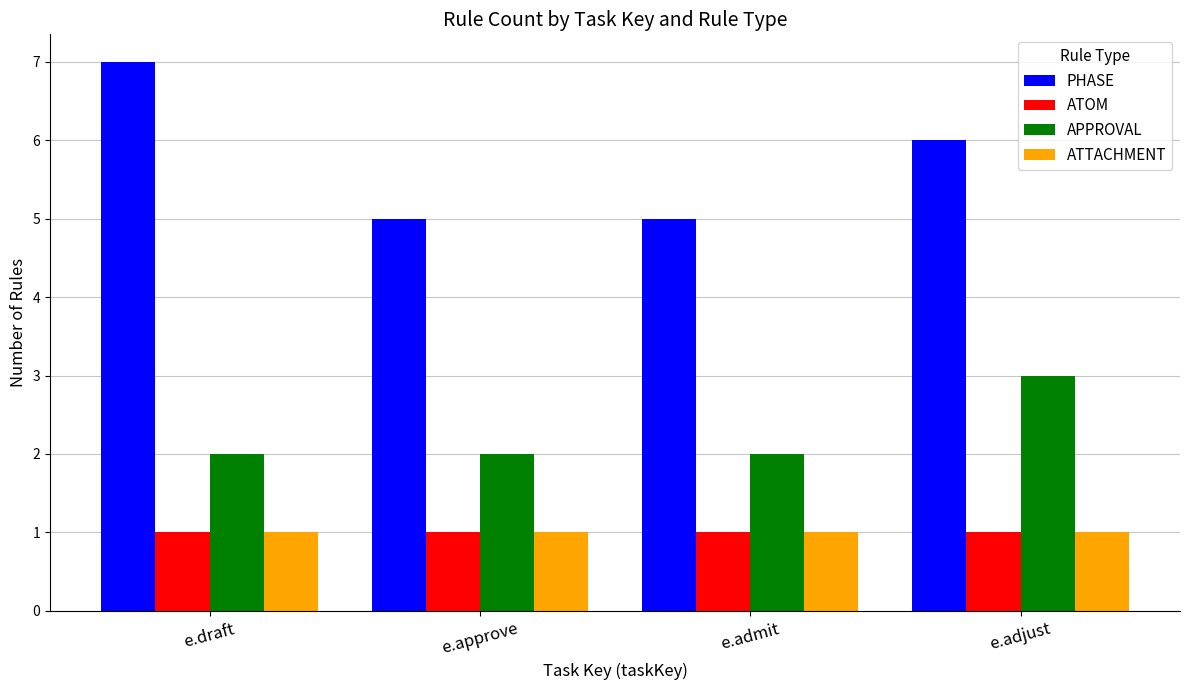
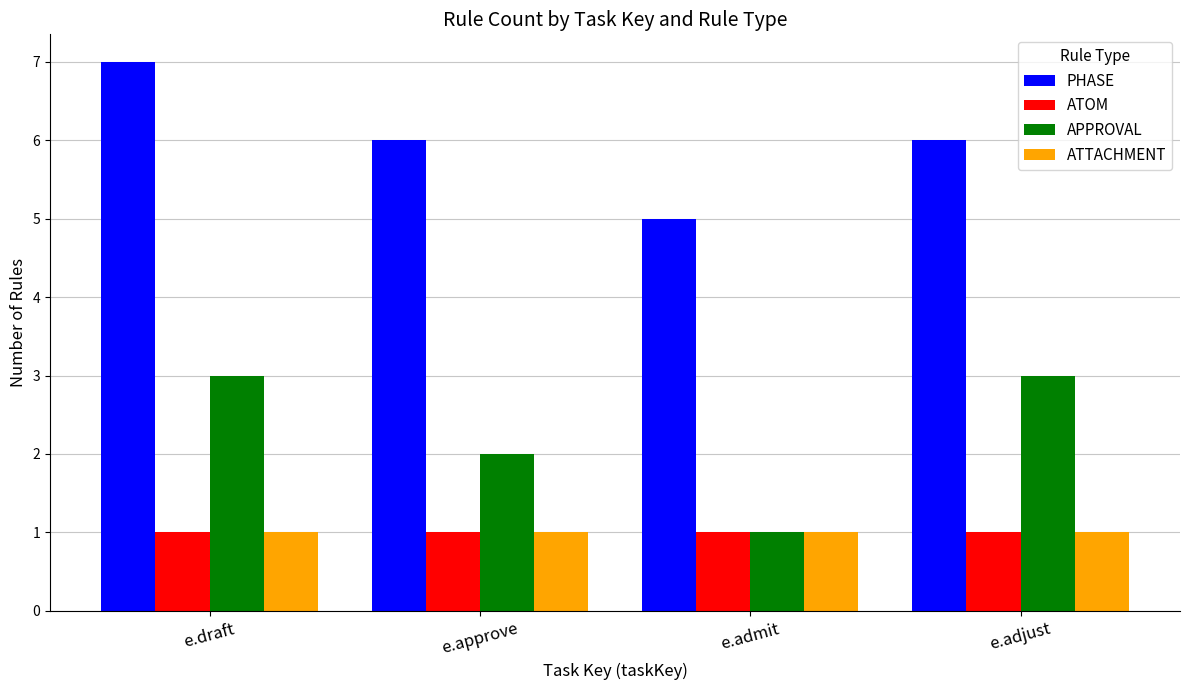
  {
    "PHASE": {
      "e.draft": 7,
-     "e.approve": 5,
+     "e.approve": 6,
      "e.admit": 5,
      "e.adjust": 6
    },
    "ATOM": {
      "e.draft": 1,
      "e.approve": 1,
      "e.admit": 1,
      "e.adjust": 1
    },
    "APPROVAL": {
-     "e.draft": 2,
+     "e.draft": 3,
      "e.approve": 2,
-     "e.admit": 2,
+     "e.admit": 1,
      "e.adjust": 3
    },
    "ATTACHMENT": {
      "e.draft": 1,
      "e.approve": 1,
      "e.admit": 1,
      "e.adjust": 1
    }
  }
